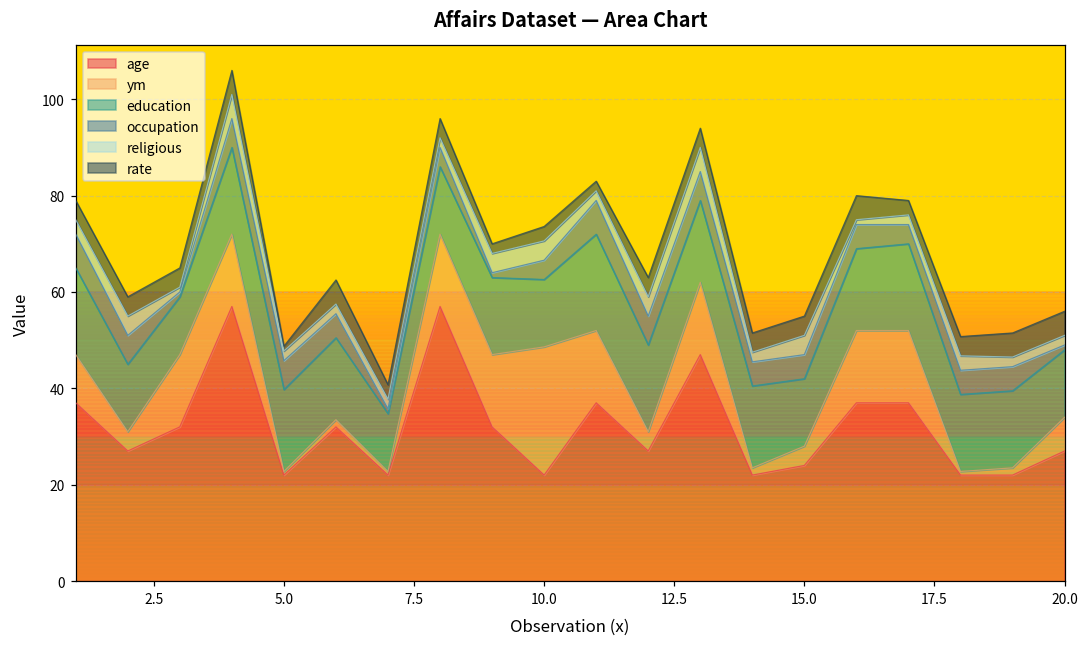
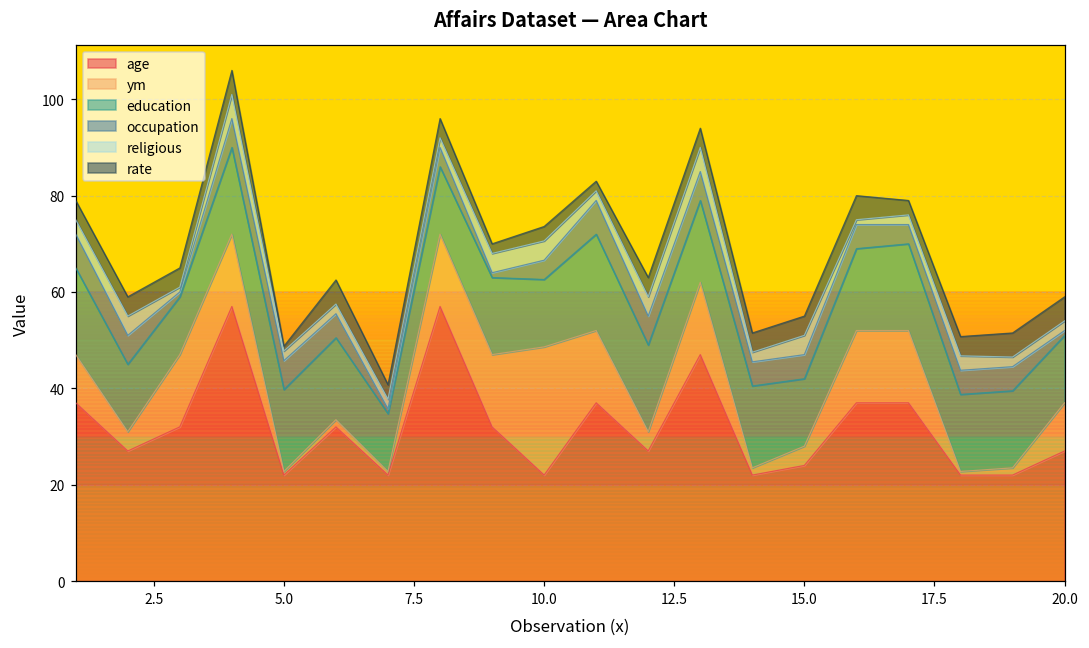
  {
    "age": {
      "5.0": 22,
      "10.0": 22,
      "15.0": 24,
      "20.0": 27
    },
    "ym": {
      "5.0": 1,
      "10.0": 27,
      "15.0": 4,
-     "20.0": 7
+     "20.0": 10
    },
    "religious": {
      "5.0": 2,
      "10.0": 4,
      "15.0": 4,
      "20.0": 2
    },
    "rate": {
      "5.0": 1,
      "10.0": 3,
      "15.0": 4,
      "20.0": 5
    }
  }
